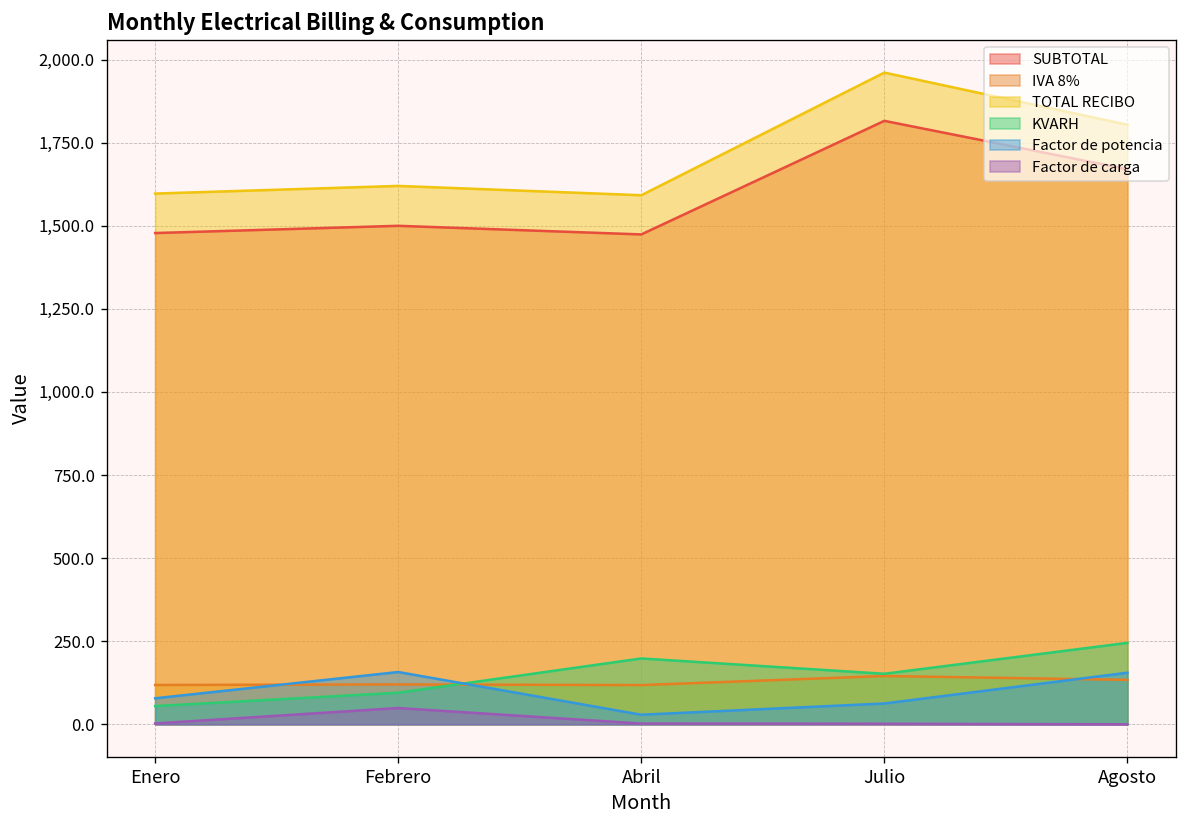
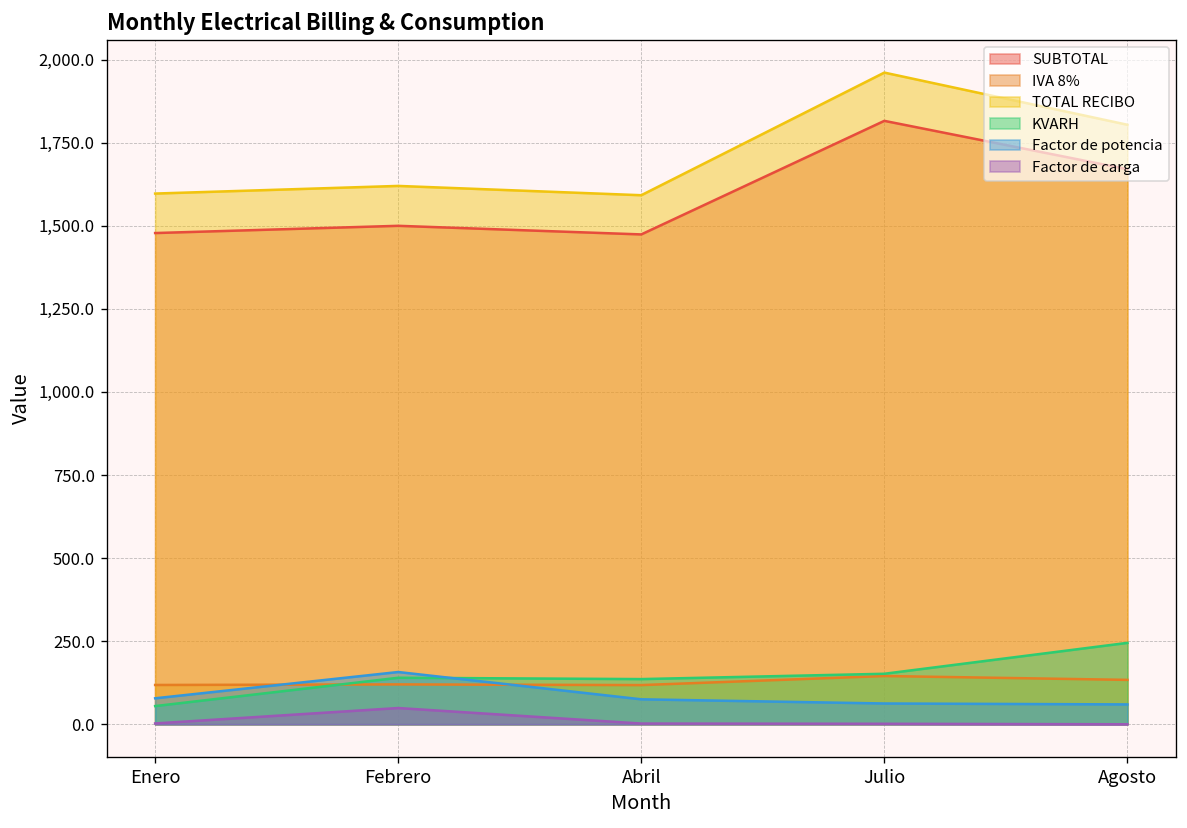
  {
    "KVARH": {
      "Enero": 50,
-     "Febrero": 100,
-     "Abril": 200,
+     "Febrero": 140,
+     "Abril": 140,
      "Agosto": 250
    },
    "Factor de potencia": {
      "Enero": 80,
      "Febrero": 160,
-     "Abril": 30,
+     "Abril": 80,
      "Julio": 60,
-     "Agosto": 160
+     "Agosto": 60
    },
    "Factor de carga": {
      "Enero": 0,
      "Febrero": 50,
      "Abril": 0,
      "Julio": 0,
      "Agosto": 0
    }
  }
